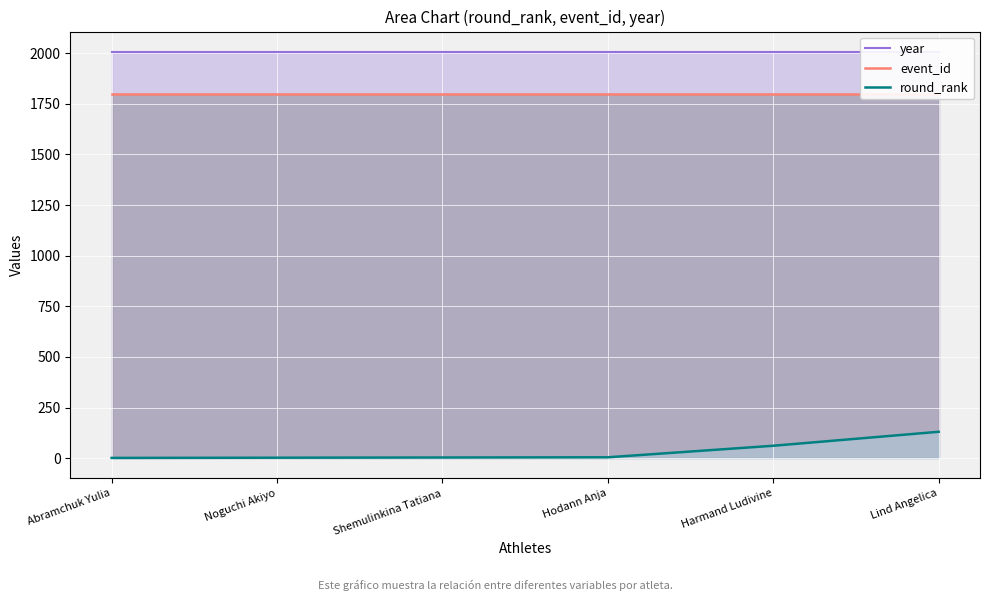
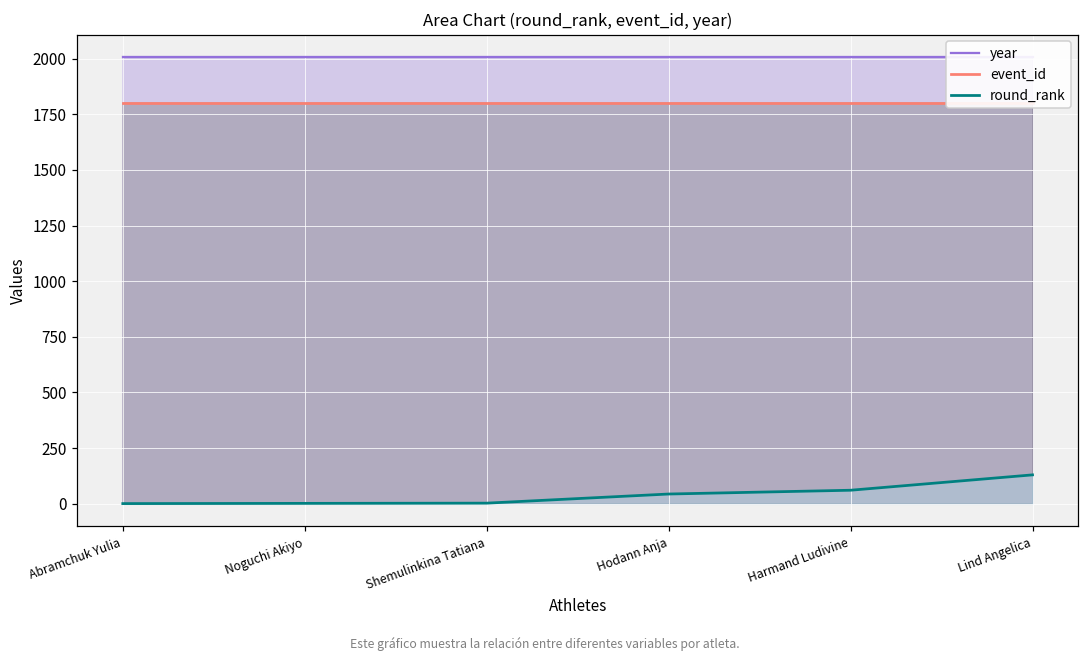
  {
    "year": {
      "Abramchuk Yulia": 2010,
      "Noguchi Akiyo": 2010,
      "Shemulinkina Tatiana": 2010,
      "Hodann Anja": 2010,
      "Harmand Ludivine": 2010
    },
    "event_id": {
      "Abramchuk Yulia": 1800,
      "Noguchi Akiyo": 1800,
      "Shemulinkina Tatiana": 1800,
      "Hodann Anja": 1800,
      "Harmand Ludivine": 1800
    },
    "round_rank": {
      "Abramchuk Yulia": 0,
      "Noguchi Akiyo": 0,
      "Shemulinkina Tatiana": 0,
-     "Hodann Anja": 0,
+     "Hodann Anja": 40,
      "Harmand Ludivine": 60,
      "Lind Angelica": 130
    }
  }
